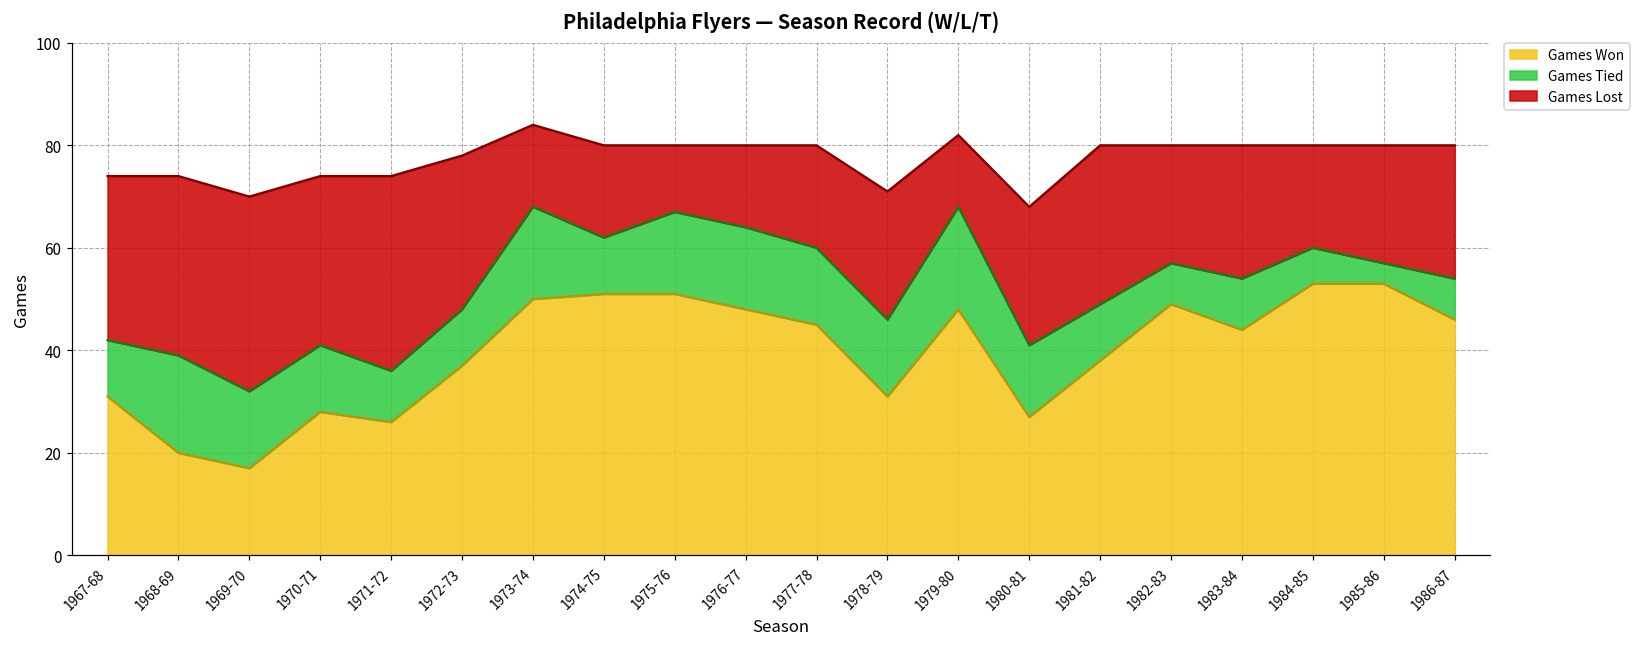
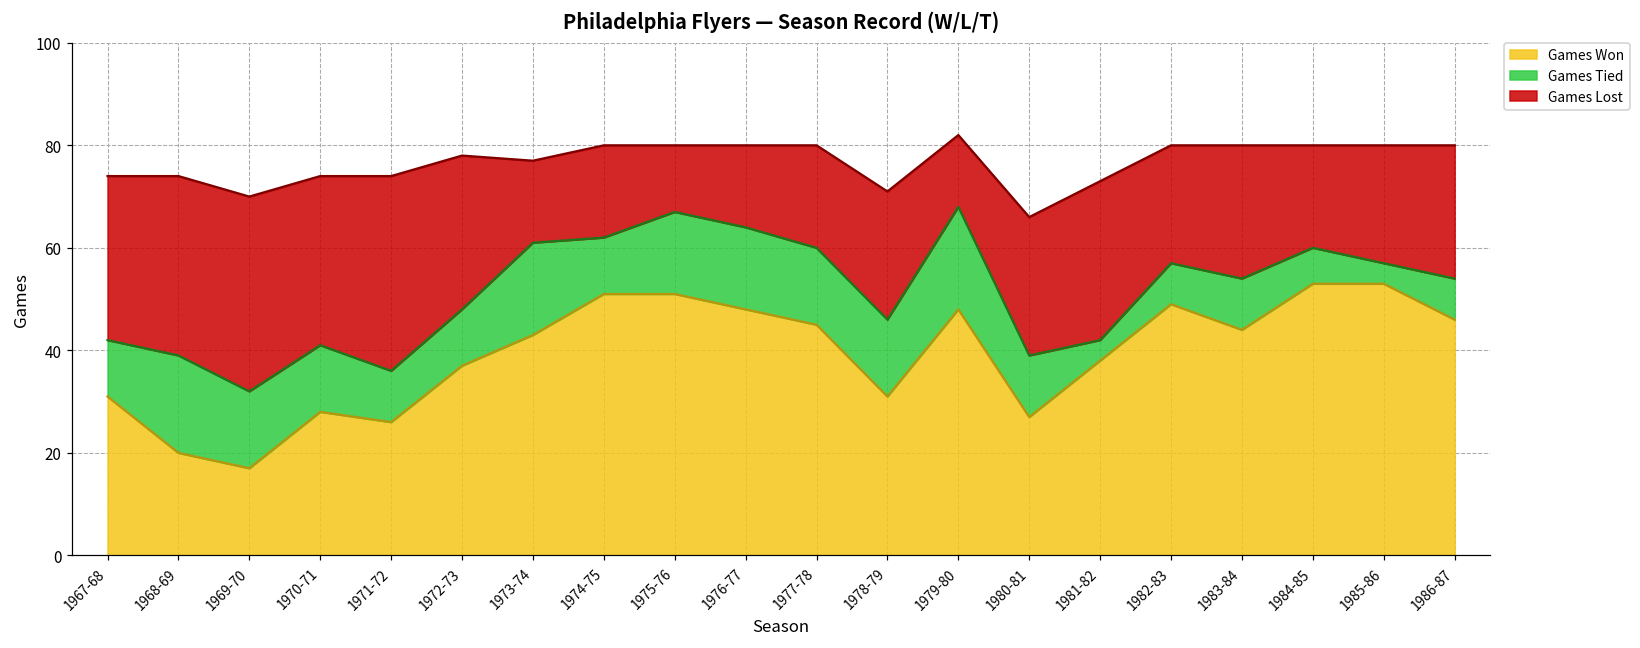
  {
    "Games Won": {
      "1967-68": 31,
      "1968-69": 20,
      "1969-70": 17,
      "1970-71": 28,
      "1971-72": 26,
      "1972-73": 37,
-     "1973-74": 50,
+     "1973-74": 43,
      "1974-75": 51,
      "1975-76": 51,
      "1976-77": 48,
      "1977-78": 45,
      "1978-79": 31,
      "1979-80": 48,
      "1980-81": 27,
      "1981-82": 38,
      "1982-83": 49,
      "1983-84": 44,
      "1984-85": 53,
      "1985-86": 53,
      "1986-87": 46
    },
    "Games Tied": {
      "1967-68": 11,
      "1968-69": 19,
      "1969-70": 15,
      "1970-71": 13,
      "1971-72": 10,
      "1972-73": 11,
      "1973-74": 18,
      "1974-75": 11,
      "1975-76": 16,
      "1976-77": 16,
      "1977-78": 15,
      "1978-79": 15,
      "1979-80": 20,
-     "1980-81": 14,
-     "1981-82": 11,
+     "1980-81": 12,
+     "1981-82": 4,
      "1982-83": 8,
      "1983-84": 10,
      "1984-85": 7,
      "1985-86": 4,
      "1986-87": 8
    },
    "Games Lost": {
      "1967-68": 32,
      "1968-69": 35,
      "1969-70": 38,
      "1970-71": 33,
      "1971-72": 38,
      "1972-73": 30,
      "1973-74": 16,
      "1974-75": 18,
      "1975-76": 13,
      "1976-77": 16,
      "1977-78": 20,
      "1978-79": 25,
      "1979-80": 14,
      "1980-81": 27,
      "1981-82": 31,
      "1982-83": 23,
      "1983-84": 26,
      "1984-85": 20,
      "1985-86": 23,
      "1986-87": 26
    }
  }
